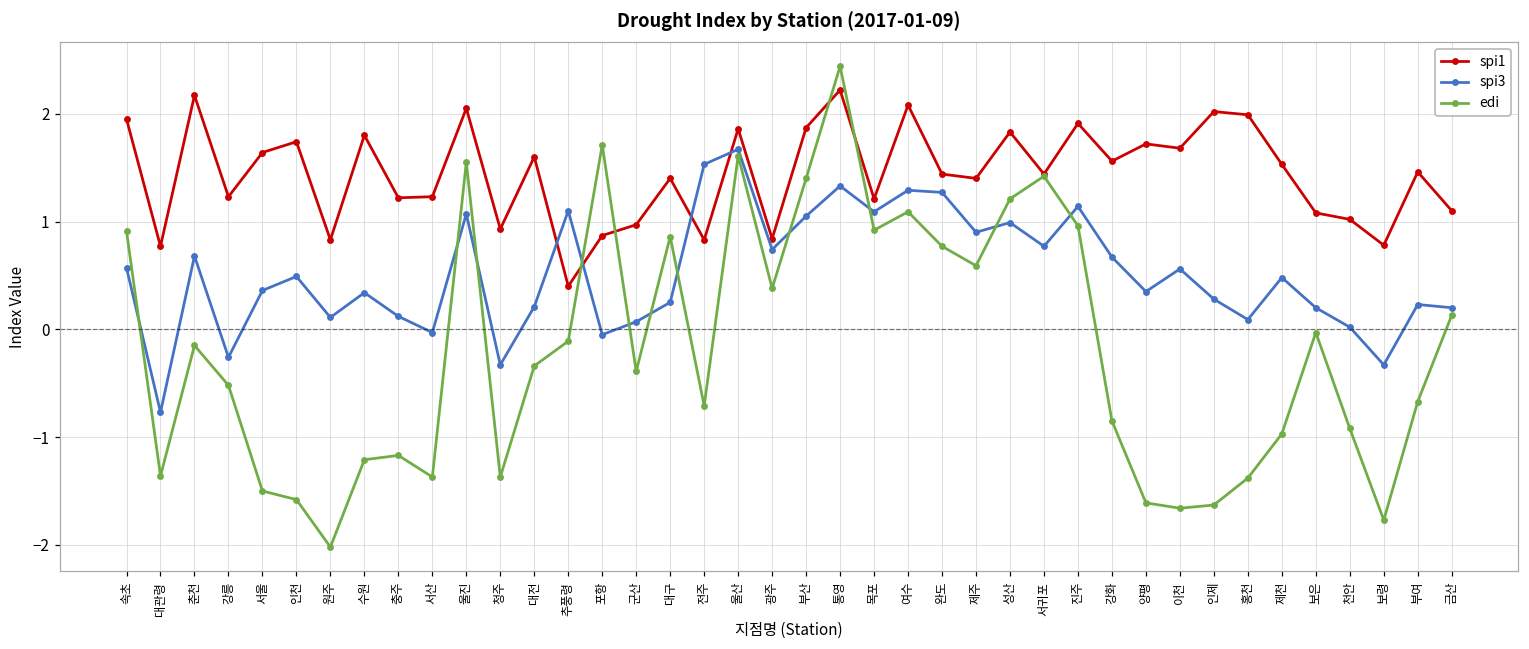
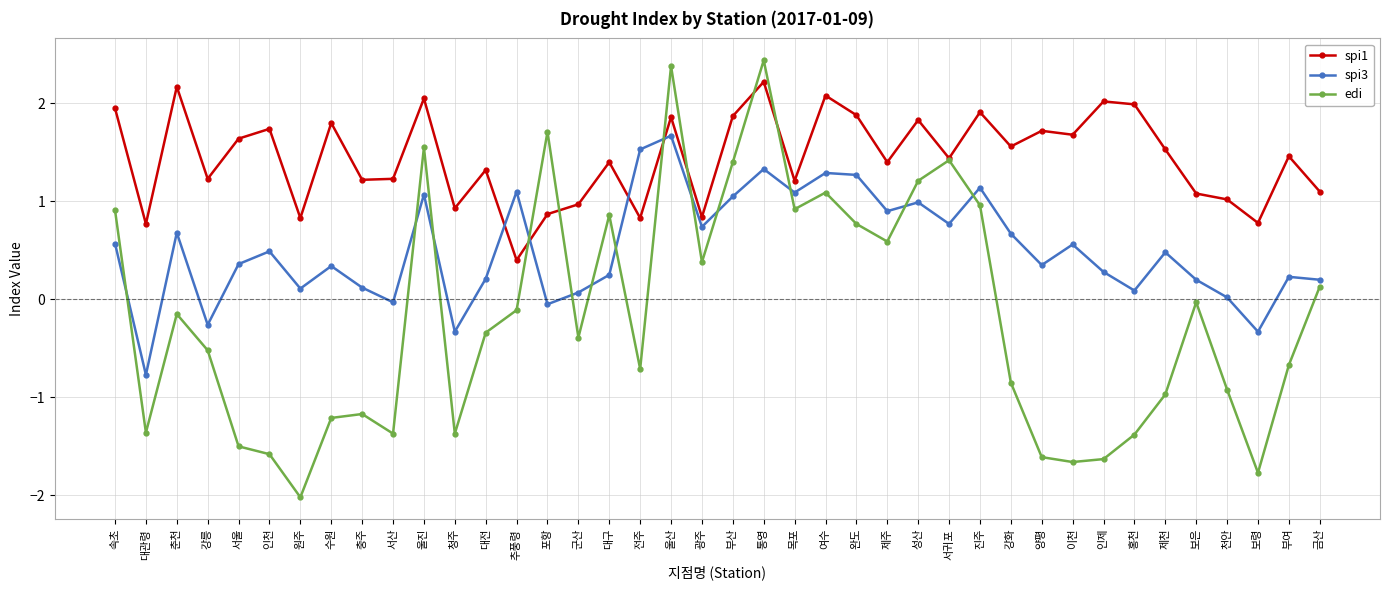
  {
    "spi1": {
      "속초": 2.0,
      "대관령": 0.8,
      "춘천": 2.2,
      "강릉": 1.2,
      "서울": 1.6,
      "인천": 1.7,
      "원주": 0.8,
      "수원": 1.8,
      "충주": 1.2,
      "서산": 1.2,
      "울진": 2.1,
      "청주": 0.9,
-     "대전": 1.6,
+     "대전": 1.3,
      "추풍령": 0.4,
      "포항": 0.9,
      "군산": 1.0,
      "대구": 1.4,
      "전주": 0.8,
      "울산": 1.9,
      "광주": 0.8,
      "부산": 1.9,
      "통영": 2.2,
      "목포": 1.2,
      "여수": 2.1,
-     "완도": 1.4,
+     "완도": 1.9,
      "제주": 1.4,
      "성산": 1.8,
      "진주": 1.9,
      "강화": 1.6,
      "양평": 1.7,
      "이천": 1.7,
      "인제": 2.0,
      "홍천": 2.0,
      "제천": 1.5,
      "보은": 1.1,
      "천안": 1.0,
      "보령": 0.8,
      "부여": 1.5,
      "금산": 1.1
    },
    "spi3": {
      "속초": 0.6,
      "대관령": -0.8,
      "춘천": 0.7,
      "강릉": -0.3,
      "서울": 0.4,
      "인천": 0.5,
      "원주": 0.1,
      "수원": 0.3,
      "충주": 0.1,
      "서산": 0.0,
      "울진": 1.1,
      "청주": -0.3,
      "대전": 0.2,
      "추풍령": 1.1,
      "포항": -0.1,
      "군산": 0.1,
      "대구": 0.3,
      "전주": 1.5,
      "울산": 1.7,
      "광주": 0.7,
      "부산": 1.1,
      "통영": 1.3,
      "목포": 1.1,
      "여수": 1.3,
      "완도": 1.3,
      "제주": 0.9,
      "성산": 1.0,
      "서귀포": 0.8,
      "진주": 1.1,
      "강화": 0.7,
      "양평": 0.4,
      "이천": 0.6,
      "인제": 0.3,
      "홍천": 0.1,
      "제천": 0.5,
      "보은": 0.2,
      "천안": 0.0,
      "보령": -0.3,
      "부여": 0.2,
      "금산": 0.2
    },
    "edi": {
      "속초": 0.9,
      "대관령": -1.4,
      "춘천": -0.2,
      "강릉": -0.5,
      "서울": -1.5,
      "인천": -1.6,
      "원주": -2.0,
      "수원": -1.2,
      "충주": -1.2,
      "서산": -1.4,
      "울진": 1.6,
      "청주": -1.4,
      "대전": -0.3,
      "추풍령": -0.1,
      "포항": 1.7,
      "군산": -0.4,
      "대구": 0.9,
      "전주": -0.7,
-     "울산": 1.6,
+     "울산": 2.4,
      "광주": 0.4,
      "부산": 1.4,
      "통영": 2.4,
      "목포": 0.9,
      "여수": 1.1,
      "완도": 0.8,
      "제주": 0.6,
      "성산": 1.2,
      "진주": 1.0,
      "강화": -0.9,
      "양평": -1.6,
      "이천": -1.7,
      "인제": -1.6,
      "홍천": -1.4,
      "제천": -1.0,
      "보은": 0.0,
      "천안": -0.9,
      "보령": -1.8,
      "부여": -0.7,
      "금산": 0.1
    }
  }
